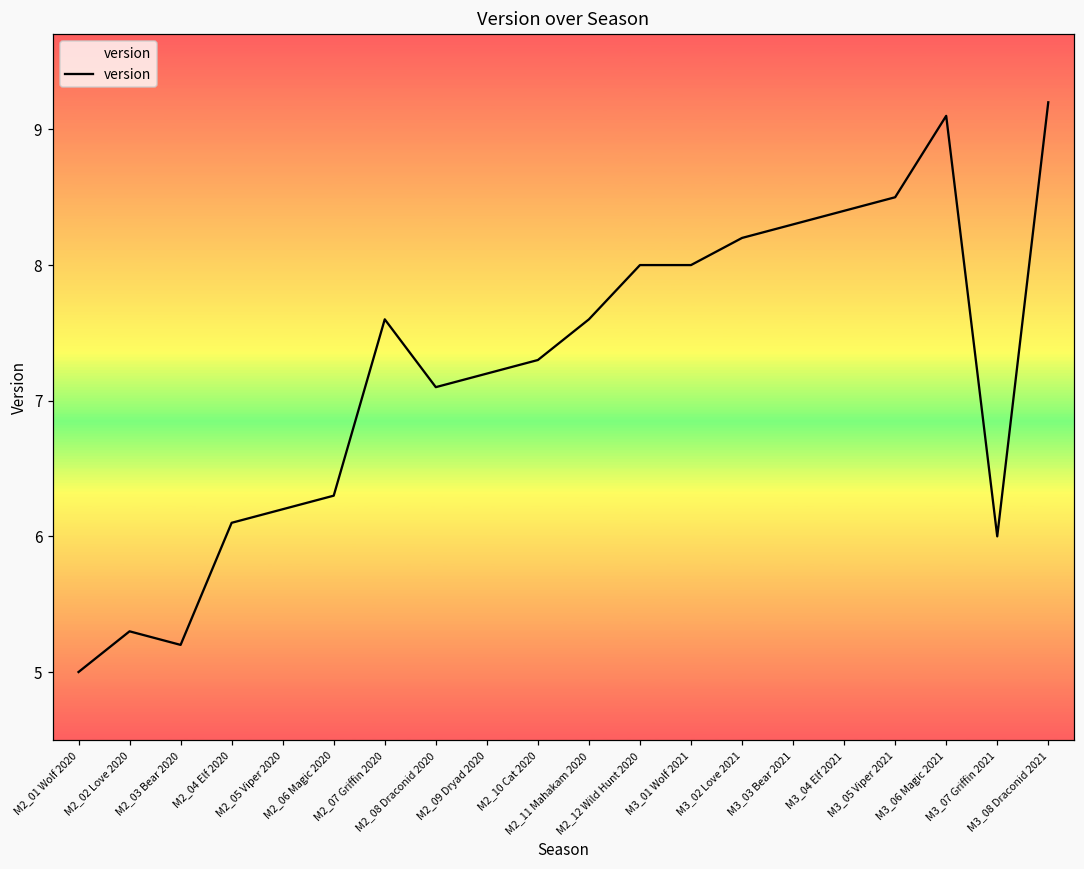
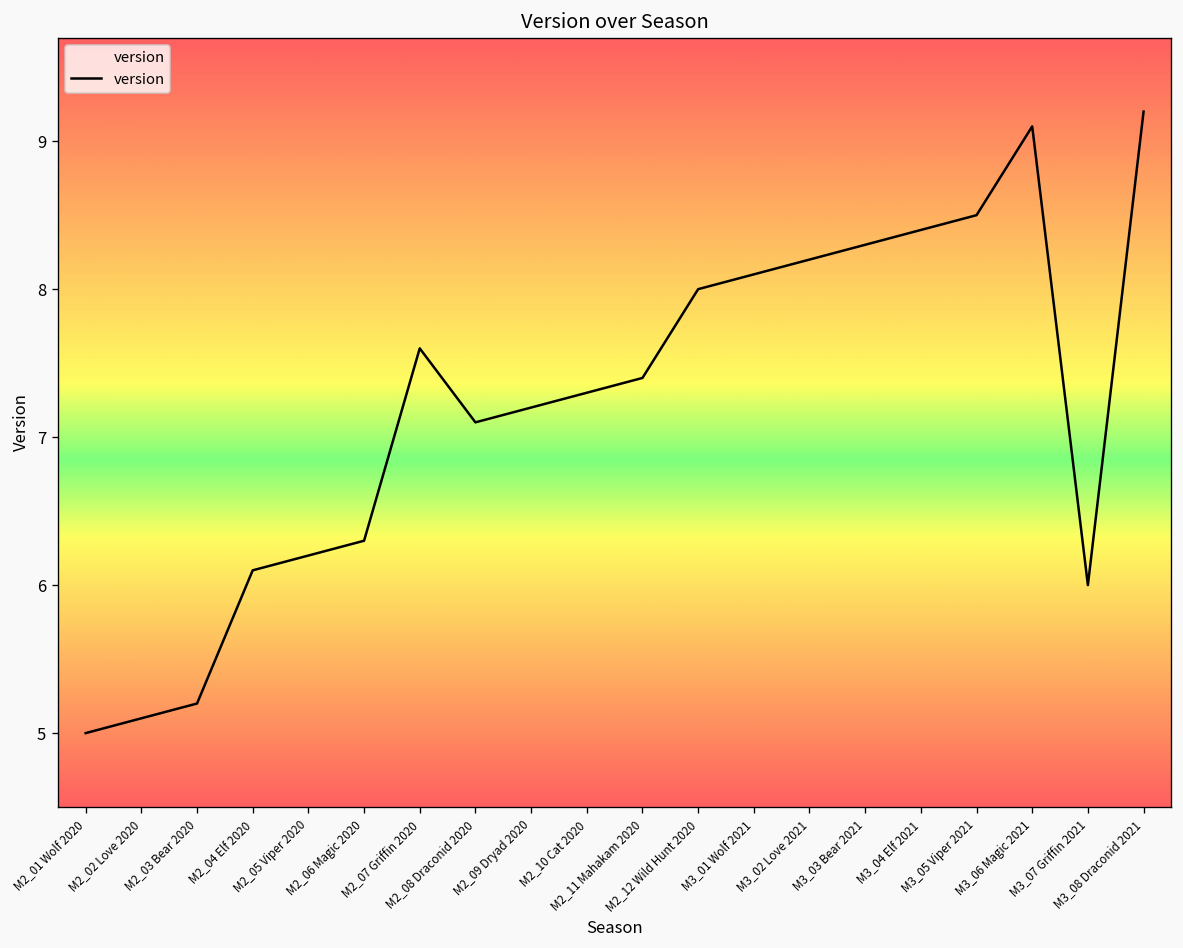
  {
    "M2_01 Wolf 2020": 5.0,
-   "M2_02 Love 2020": 5.3,
+   "M2_02 Love 2020": 5.1,
    "M2_03 Bear 2020": 5.2,
    "M2_04 Elf 2020": 6.1,
    "M2_05 Viper 2020": 6.2,
    "M2_06 Magic 2020": 6.3,
    "M2_07 Griffin 2020": 7.6,
    "M2_08 Draconid 2020": 7.1,
    "M2_09 Dryad 2020": 7.2,
    "M2_10 Cat 2020": 7.3,
-   "M2_11 Mahakam 2020": 7.6,
+   "M2_11 Mahakam 2020": 7.4,
    "M2_12 Wild Hunt 2020": 8.0,
-   "M3_01 Wolf 2021": 8.0,
+   "M3_01 Wolf 2021": 8.1,
    "M3_02 Love 2021": 8.2,
    "M3_03 Bear 2021": 8.3,
    "M3_04 Elf 2021": 8.4,
    "M3_05 Viper 2021": 8.5,
    "M3_06 Magic 2021": 9.1,
    "M3_07 Griffin 2021": 6.0,
    "M3_08 Draconid 2021": 9.2
  }
